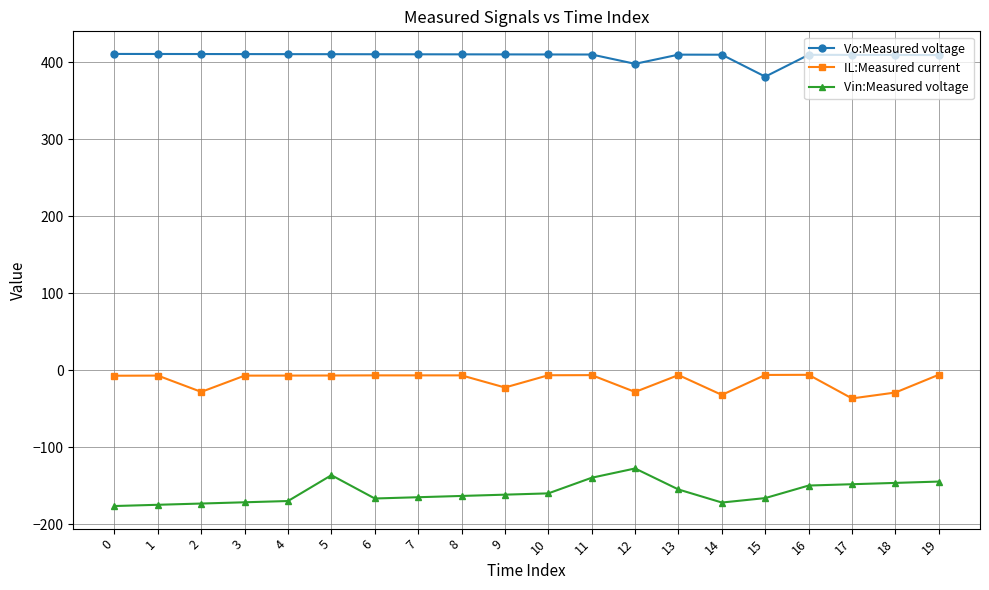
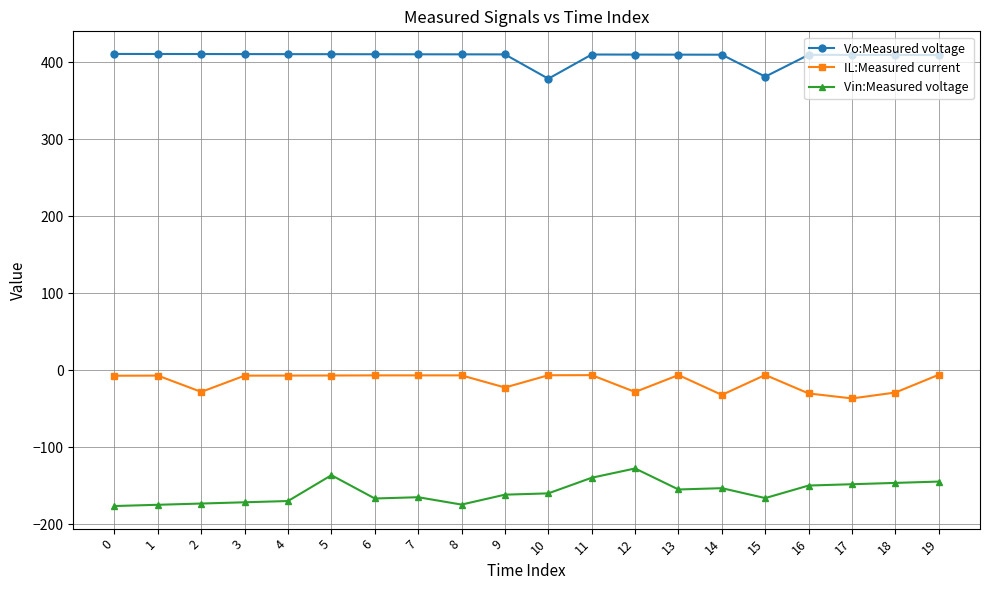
  {
    "Vo:Measured voltage": {
      "0": 410,
      "1": 410,
      "2": 410,
      "3": 410,
      "4": 410,
      "5": 410,
      "6": 410,
      "7": 410,
      "8": 410,
      "9": 410,
-     "10": 410,
+     "10": 380,
      "11": 410,
-     "12": 400,
+     "12": 410,
      "13": 410,
      "14": 410,
      "15": 380
    },
    "IL:Measured current": {
      "0": -10,
      "1": -10,
      "2": -30,
      "3": -10,
      "4": -10,
      "5": -10,
      "6": -10,
      "7": -10,
      "8": -10,
      "9": -20,
      "10": -10,
      "11": -10,
      "12": -30,
      "13": -10,
      "14": -30,
      "15": -10,
-     "16": -10,
+     "16": -30,
      "17": -40,
      "18": -30,
      "19": -10
    },
    "Vin:Measured voltage": {
      "0": -180,
      "1": -170,
      "2": -170,
      "3": -170,
      "4": -170,
      "5": -140,
      "6": -170,
      "7": -170,
-     "8": -160,
+     "8": -170,
      "9": -160,
      "10": -160,
      "11": -140,
      "12": -130,
      "13": -150,
-     "14": -170,
+     "14": -150,
      "15": -170,
      "16": -150,
      "17": -150,
      "18": -150,
      "19": -140
    }
  }
